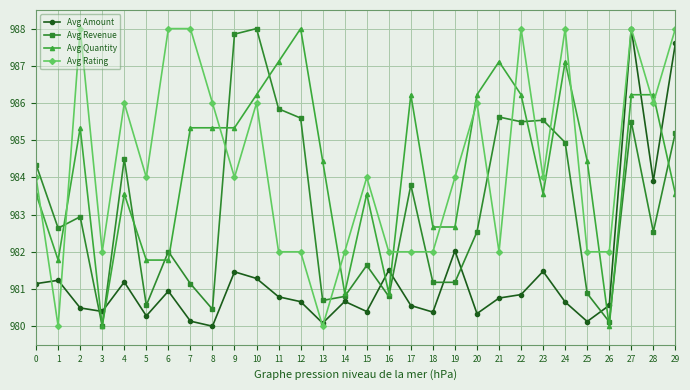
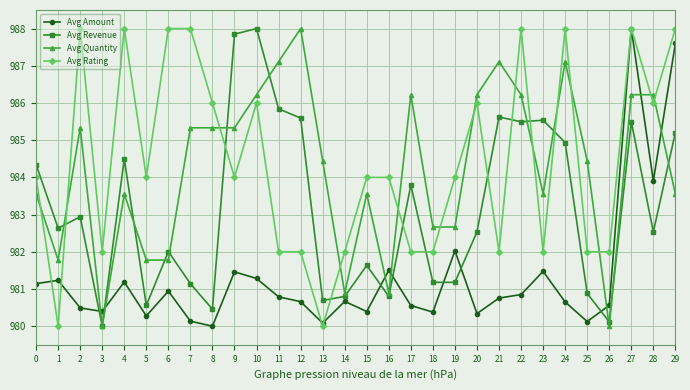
  {
    "Avg Rating": {
      "0": 984.0,
      "1": 980.0,
      "3": 982.0,
-     "4": 986.0,
+     "4": 988.0,
      "5": 984.0,
      "6": 988.0,
      "7": 988.0,
      "8": 986.0,
      "9": 984.0,
      "10": 986.0,
      "11": 982.0,
      "12": 982.0,
      "13": 980.0,
      "14": 982.0,
      "15": 984.0,
-     "16": 982.0,
+     "16": 984.0,
      "17": 982.0,
      "18": 982.0,
      "19": 984.0,
      "20": 986.0,
      "21": 982.0,
      "22": 988.0,
-     "23": 984.0,
+     "23": 982.0,
      "24": 988.0,
      "25": 982.0,
      "26": 982.0,
      "28": 986.0,
      "29": 988.0
    }
  }
